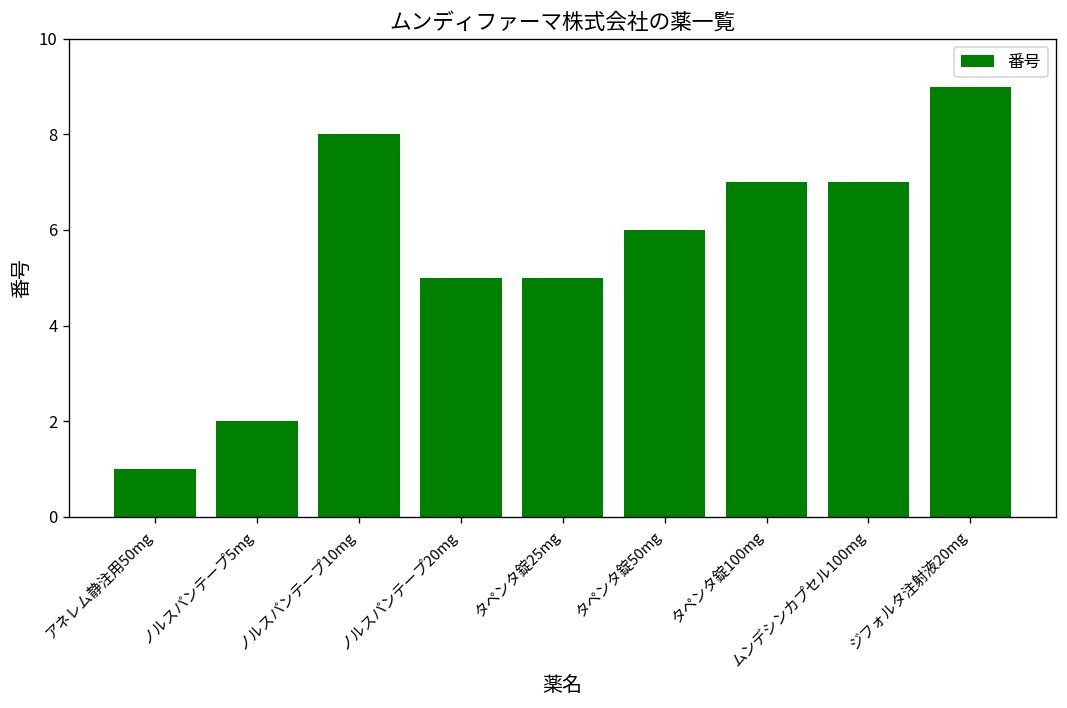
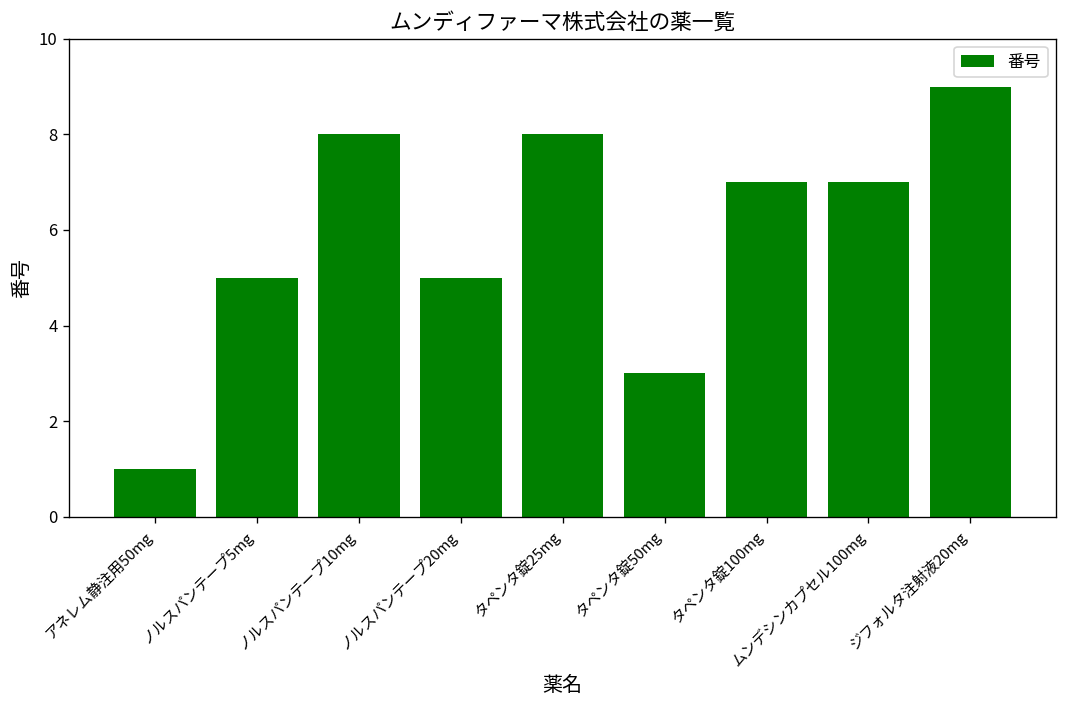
  {
    "アネレム静注用50mg": 1,
-   "ノルスパンテープ5mg": 2,
+   "ノルスパンテープ5mg": 5,
    "ノルスパンテープ10mg": 8,
    "ノルスパンテープ20mg": 5,
-   "タペンタ錠25mg": 5,
-   "タペンタ錠50mg": 6,
+   "タペンタ錠25mg": 8,
+   "タペンタ錠50mg": 3,
    "タペンタ錠100mg": 7,
    "ムンデシンカプセル100mg": 7,
    "ジフォルタ注射液20mg": 9
  }
